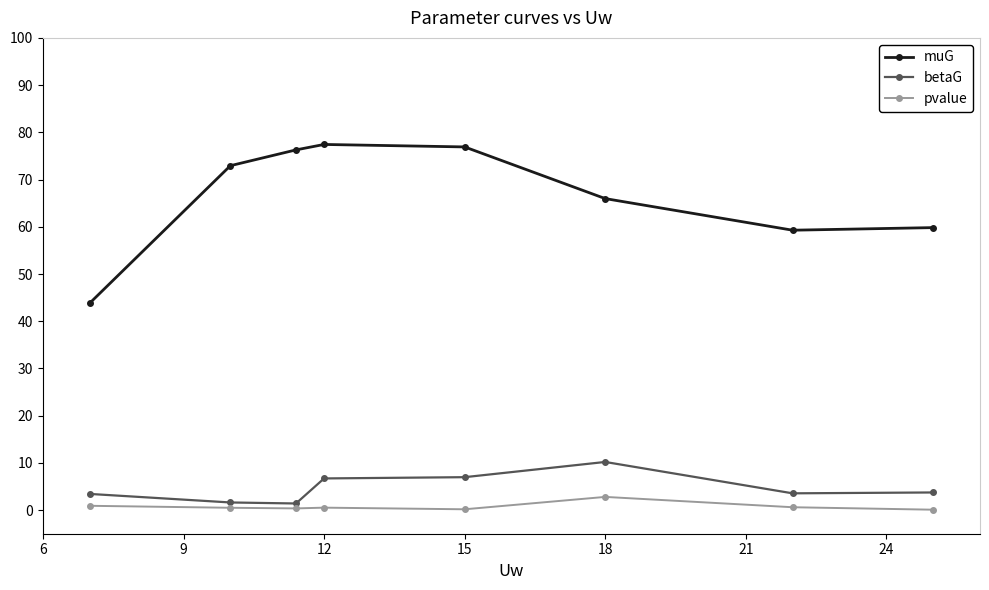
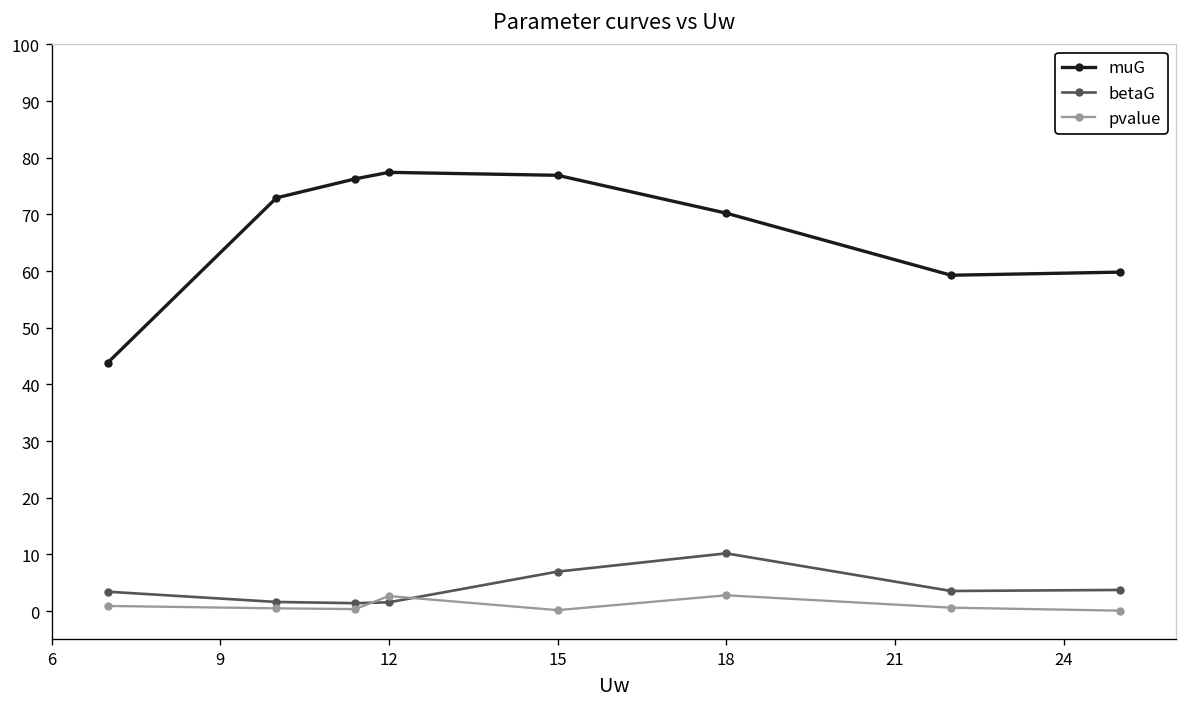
  {
    "muG": {
      "12": 77,
      "15": 77,
-     "18": 66
+     "18": 70
    },
    "betaG": {
-     "12": 7,
+     "12": 2,
      "15": 7,
      "18": 10
    },
    "pvalue": {
-     "12": 1,
+     "12": 3,
      "15": 0,
      "18": 3
    }
  }
